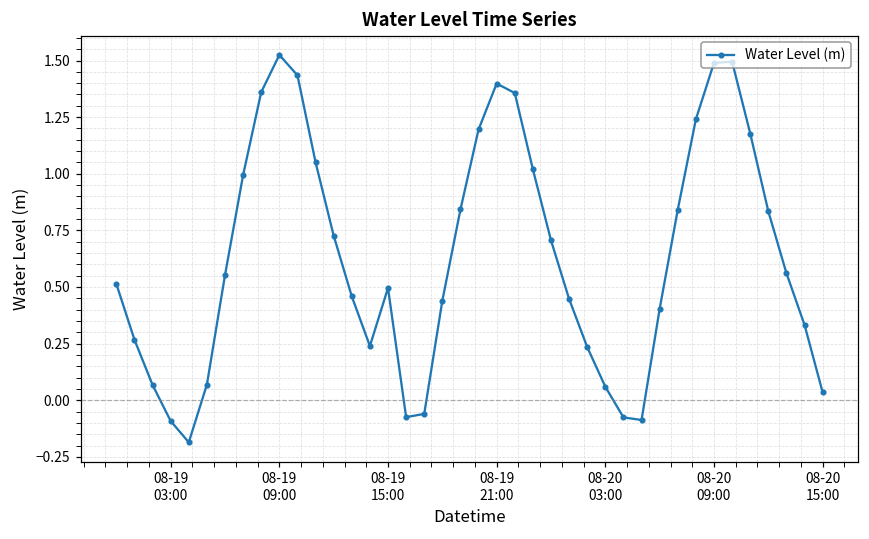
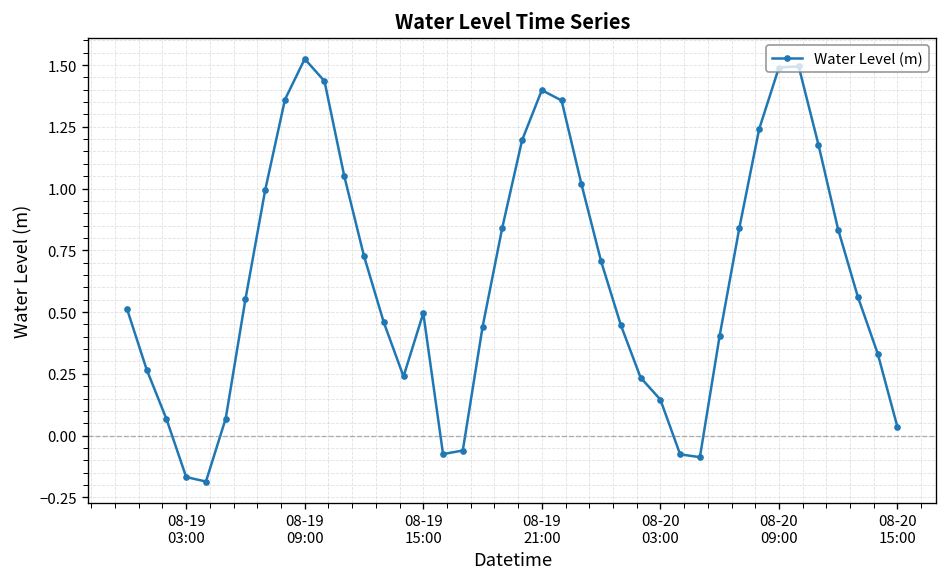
  {
-   "08-19 03:00": -0.09,
+   "08-19 03:00": -0.17,
    "08-19 09:00": 1.52,
    "08-19 15:00": 0.50,
    "08-19 21:00": 1.40,
-   "08-20 03:00": 0.06,
+   "08-20 03:00": 0.15,
    "08-20 15:00": 0.03
  }
